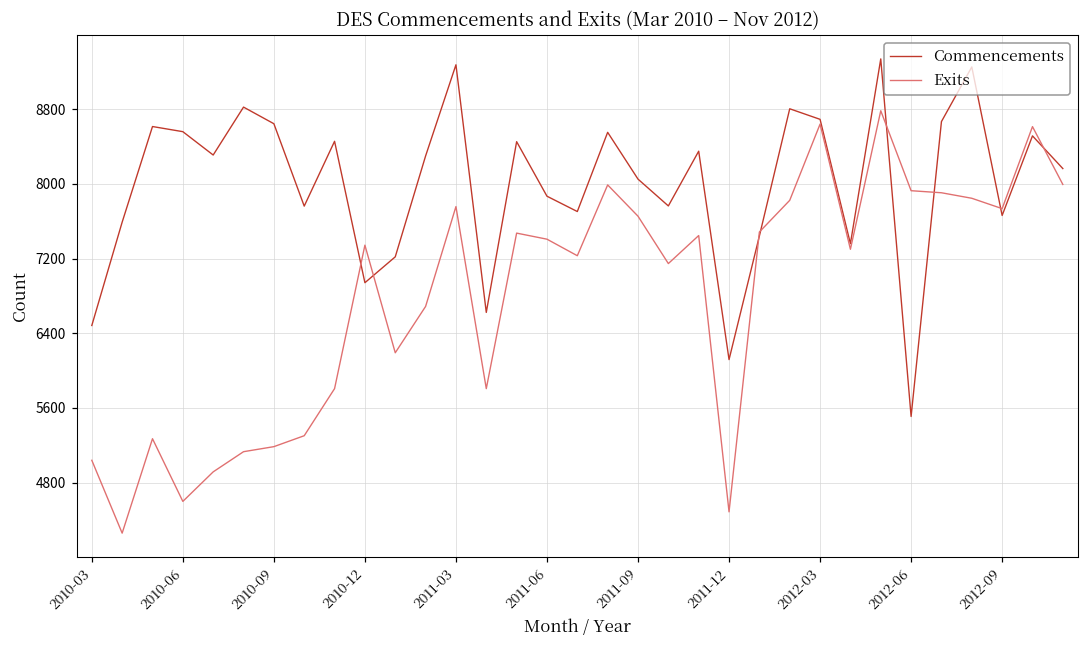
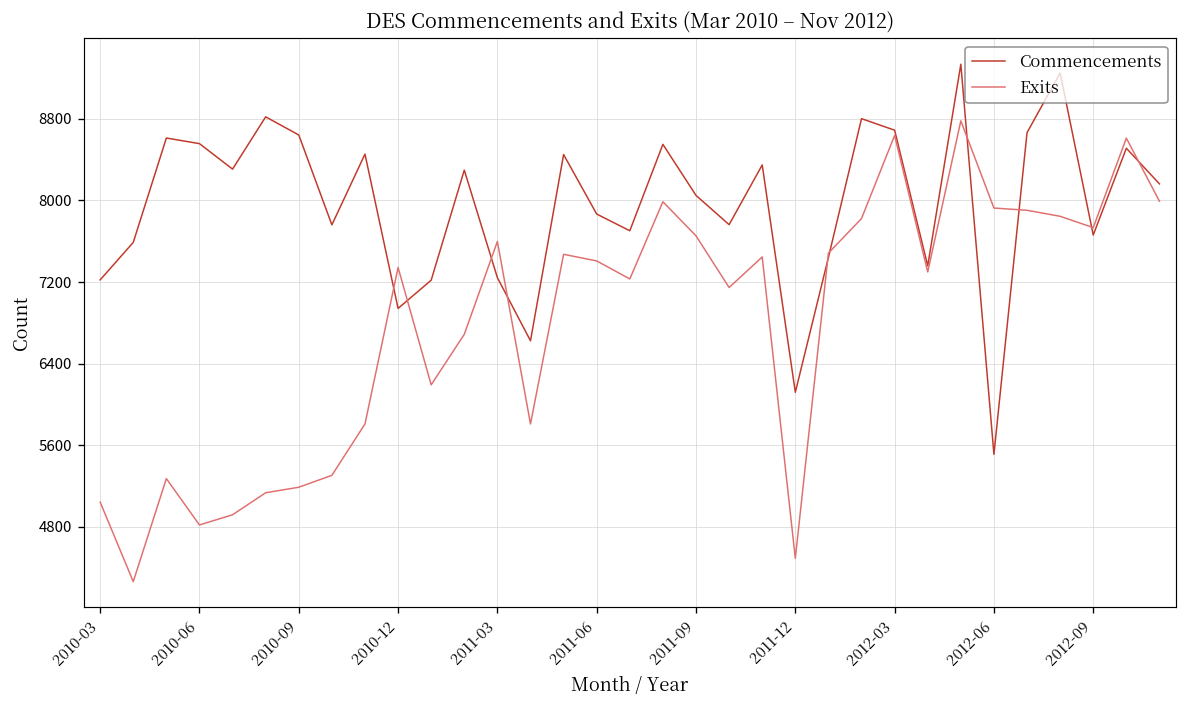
  {
    "Commencements": {
-     "2010-03": 6500,
+     "2010-03": 7200,
      "2010-06": 8600,
      "2010-09": 8600,
      "2010-12": 6900,
-     "2011-03": 9300,
+     "2011-03": 7200,
      "2011-06": 7900,
      "2011-09": 8100,
      "2011-12": 6100,
      "2012-03": 8700,
      "2012-06": 5500,
      "2012-09": 7700
    },
    "Exits": {
      "2010-03": 5000,
-     "2010-06": 4600,
+     "2010-06": 4800,
      "2010-09": 5200,
      "2010-12": 7300,
-     "2011-03": 7800,
+     "2011-03": 7600,
      "2011-06": 7400,
      "2011-09": 7700,
      "2011-12": 4500,
      "2012-03": 8600,
      "2012-06": 7900,
      "2012-09": 7700
    }
  }
